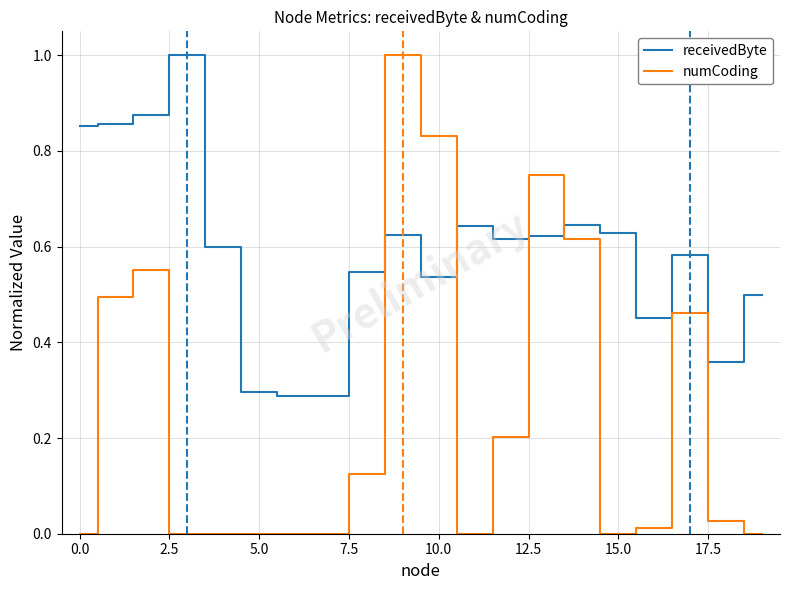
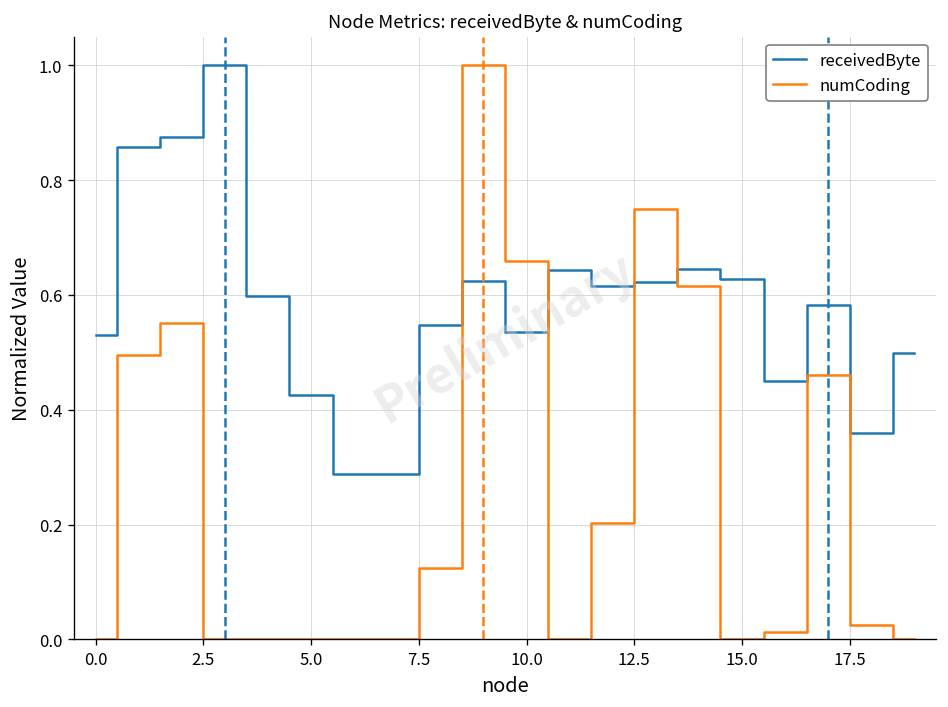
  {
    "receivedByte": {
-     "0.0": 0.85,
-     "5.0": 0.30,
+     "0.0": 0.53,
+     "5.0": 0.43,
      "10.0": 0.54,
      "15.0": 0.63
    },
    "numCoding": {
      "0.0": 0.00,
      "5.0": 0.00,
-     "10.0": 0.83,
+     "10.0": 0.66,
      "15.0": 0.00
    }
  }
